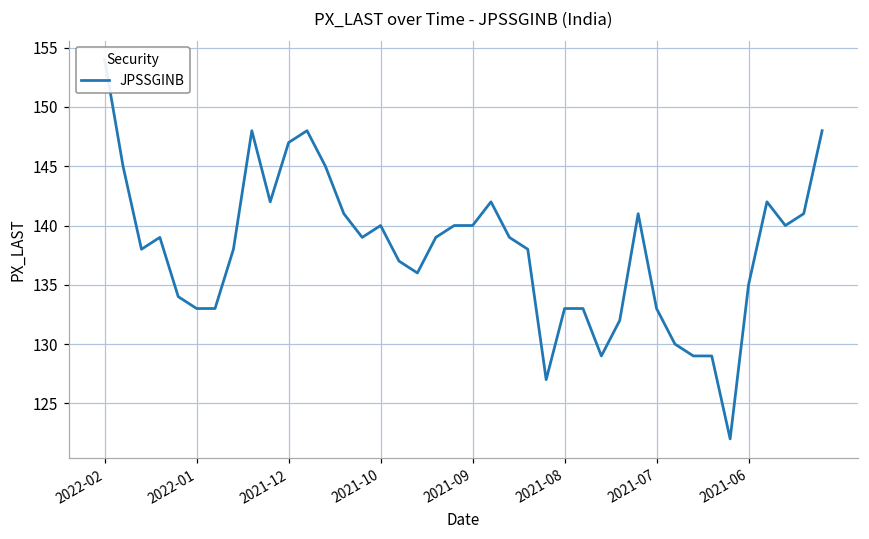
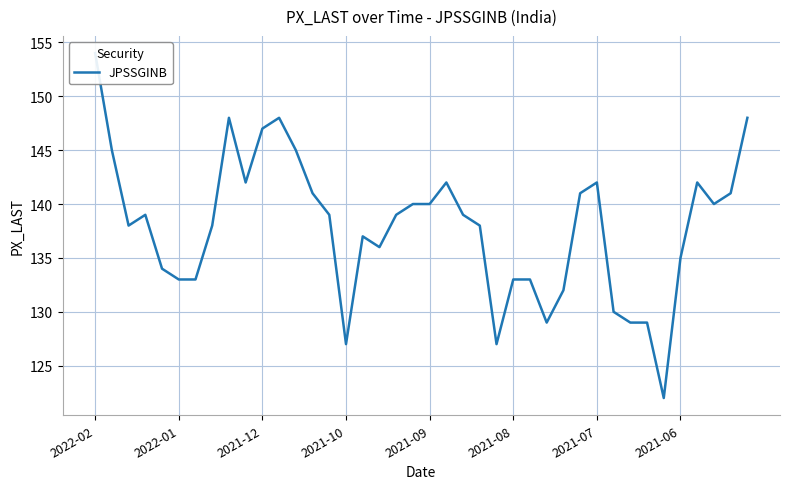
  {
    "2022-01": 133,
    "2021-12": 147,
-   "2021-10": 140,
+   "2021-10": 127,
    "2021-09": 140,
    "2021-08": 133,
-   "2021-07": 133,
+   "2021-07": 142,
    "2021-06": 135
  }
